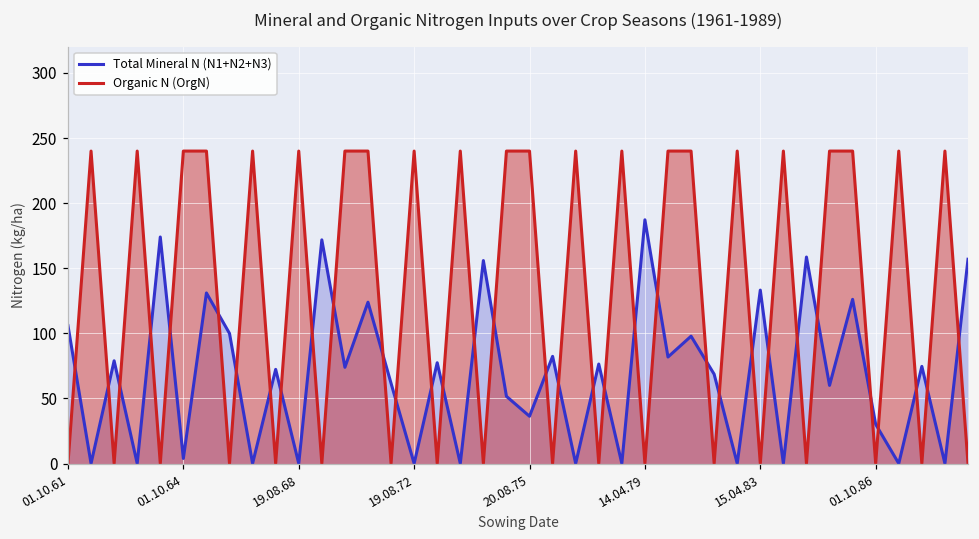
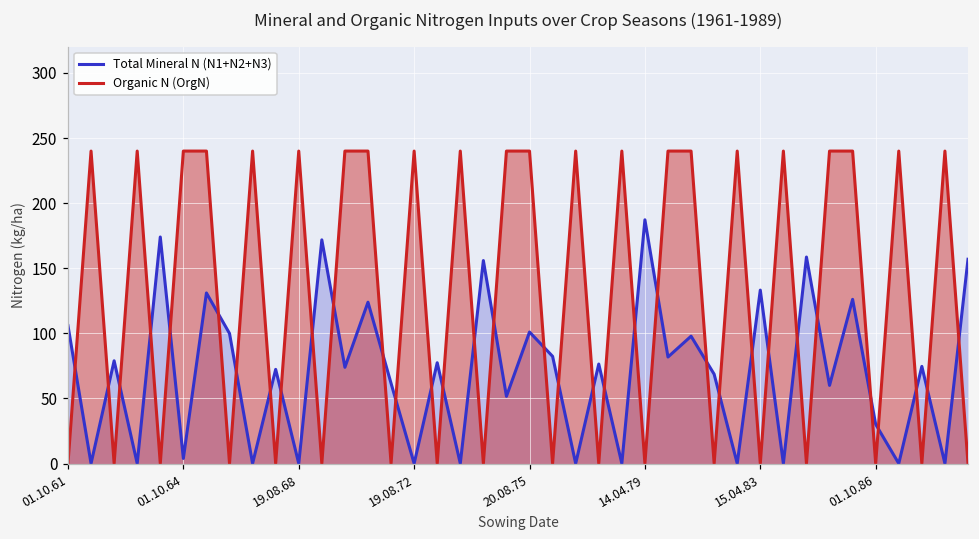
  {
    "Total Mineral N (N1+N2+N3)": {
      "01.10.61": 106,
      "01.10.64": 4,
      "19.08.68": 0,
      "19.08.72": 0,
-     "20.08.75": 36,
+     "20.08.75": 101,
      "14.04.79": 187,
      "15.04.83": 133,
      "01.10.86": 30
    },
    "Organic N (OrgN)": {
      "01.10.61": 0,
      "01.10.64": 240,
      "19.08.68": 240,
      "19.08.72": 240,
      "20.08.75": 240,
      "14.04.79": 0,
      "15.04.83": 0,
      "01.10.86": 0
    }
  }
